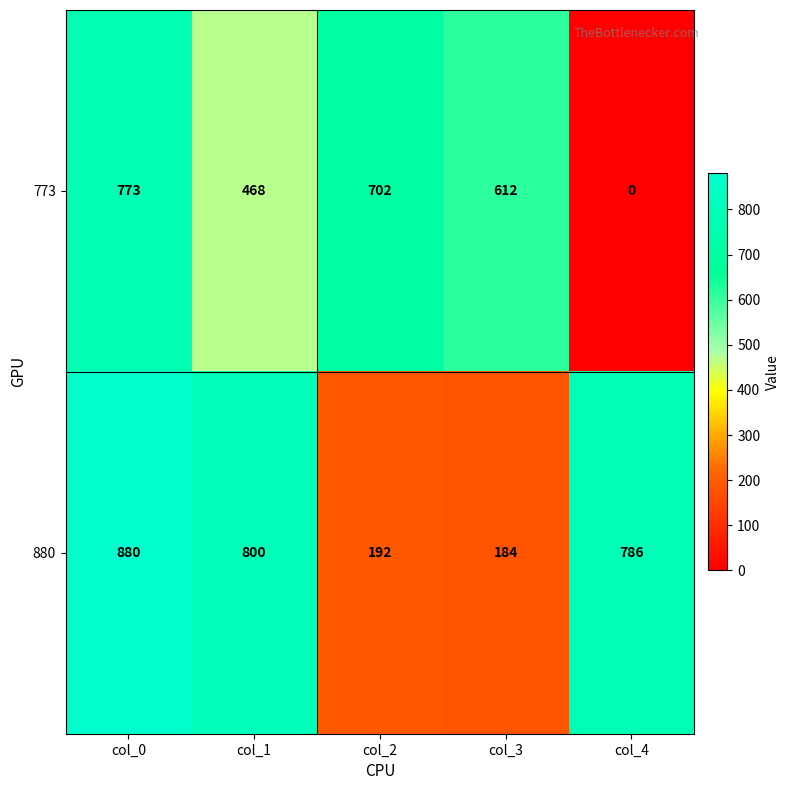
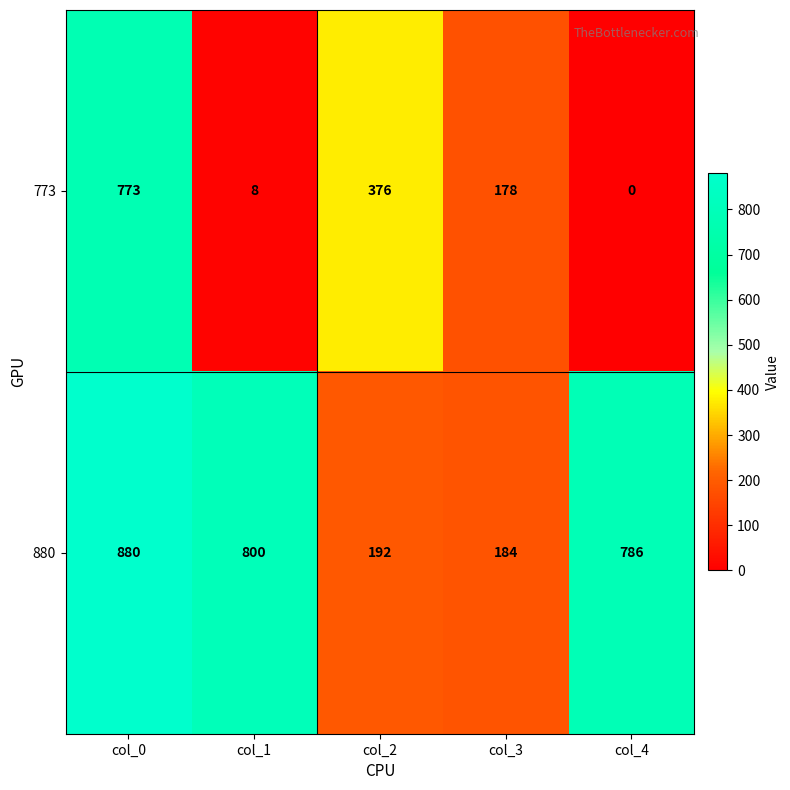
  {
    "773": {
      "col_0": 773,
-     "col_1": 468,
-     "col_2": 702,
-     "col_3": 612,
+     "col_1": 8,
+     "col_2": 376,
+     "col_3": 178,
      "col_4": 0
    },
    "880": {
      "col_0": 880,
      "col_1": 800,
      "col_2": 192,
      "col_3": 184,
      "col_4": 786
    }
  }
